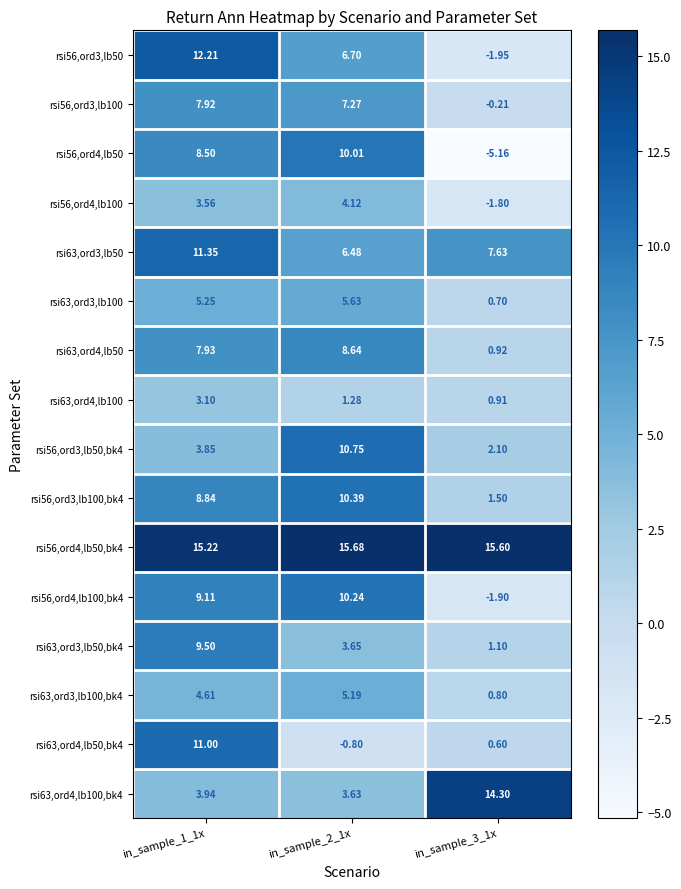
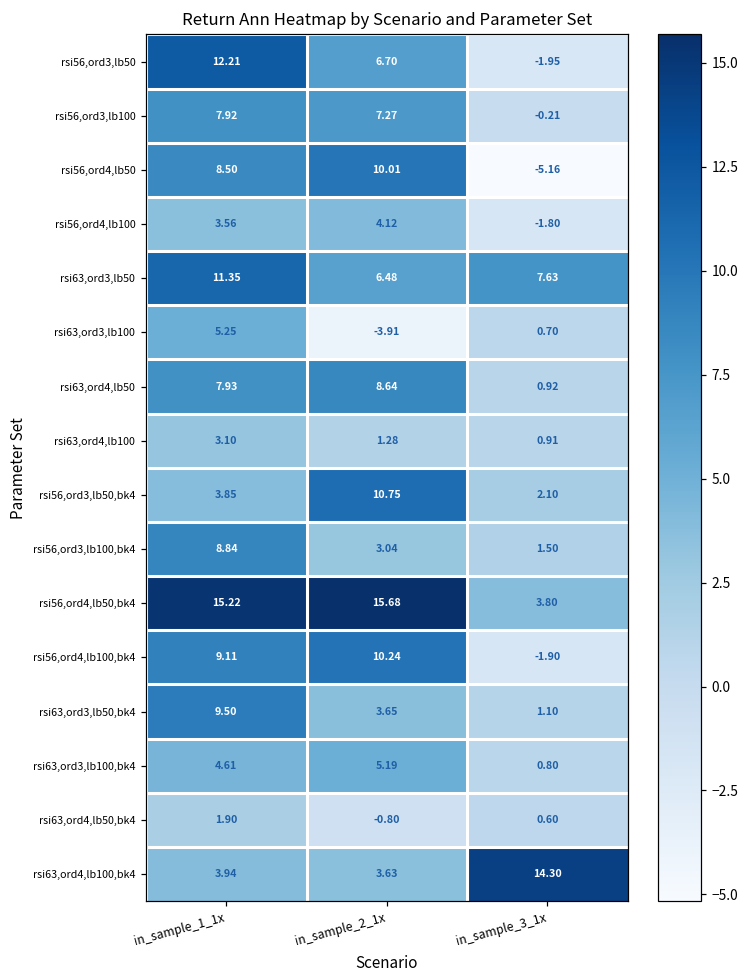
  {
    "rsi56,ord3,lb50": {
      "in_sample_1_1x": 12.21,
      "in_sample_2_1x": 6.70,
      "in_sample_3_1x": -1.95
    },
    "rsi56,ord3,lb100": {
      "in_sample_1_1x": 7.92,
      "in_sample_2_1x": 7.27,
      "in_sample_3_1x": -0.21
    },
    "rsi56,ord4,lb50": {
      "in_sample_1_1x": 8.50,
      "in_sample_2_1x": 10.01,
      "in_sample_3_1x": -5.16
    },
    "rsi56,ord4,lb100": {
      "in_sample_1_1x": 3.56,
      "in_sample_2_1x": 4.12,
      "in_sample_3_1x": -1.80
    },
    "rsi63,ord3,lb50": {
      "in_sample_1_1x": 11.35,
      "in_sample_2_1x": 6.48,
      "in_sample_3_1x": 7.63
    },
    "rsi63,ord3,lb100": {
      "in_sample_1_1x": 5.25,
-     "in_sample_2_1x": 5.63,
+     "in_sample_2_1x": -3.91,
      "in_sample_3_1x": 0.70
    },
    "rsi63,ord4,lb50": {
      "in_sample_1_1x": 7.93,
      "in_sample_2_1x": 8.64,
      "in_sample_3_1x": 0.92
    },
    "rsi63,ord4,lb100": {
      "in_sample_1_1x": 3.10,
      "in_sample_2_1x": 1.28,
      "in_sample_3_1x": 0.91
    },
    "rsi56,ord3,lb50,bk4": {
      "in_sample_1_1x": 3.85,
      "in_sample_2_1x": 10.75,
      "in_sample_3_1x": 2.10
    },
    "rsi56,ord3,lb100,bk4": {
      "in_sample_1_1x": 8.84,
-     "in_sample_2_1x": 10.39,
+     "in_sample_2_1x": 3.04,
      "in_sample_3_1x": 1.50
    },
    "rsi56,ord4,lb50,bk4": {
      "in_sample_1_1x": 15.22,
      "in_sample_2_1x": 15.68,
-     "in_sample_3_1x": 15.60
+     "in_sample_3_1x": 3.80
    },
    "rsi56,ord4,lb100,bk4": {
      "in_sample_1_1x": 9.11,
      "in_sample_2_1x": 10.24,
      "in_sample_3_1x": -1.90
    },
    "rsi63,ord3,lb50,bk4": {
      "in_sample_1_1x": 9.50,
      "in_sample_2_1x": 3.65,
      "in_sample_3_1x": 1.10
    },
    "rsi63,ord3,lb100,bk4": {
      "in_sample_1_1x": 4.61,
      "in_sample_2_1x": 5.19,
      "in_sample_3_1x": 0.80
    },
    "rsi63,ord4,lb50,bk4": {
-     "in_sample_1_1x": 11.00,
+     "in_sample_1_1x": 1.90,
      "in_sample_2_1x": -0.80,
      "in_sample_3_1x": 0.60
    },
    "rsi63,ord4,lb100,bk4": {
      "in_sample_1_1x": 3.94,
      "in_sample_2_1x": 3.63,
      "in_sample_3_1x": 14.30
    }
  }
